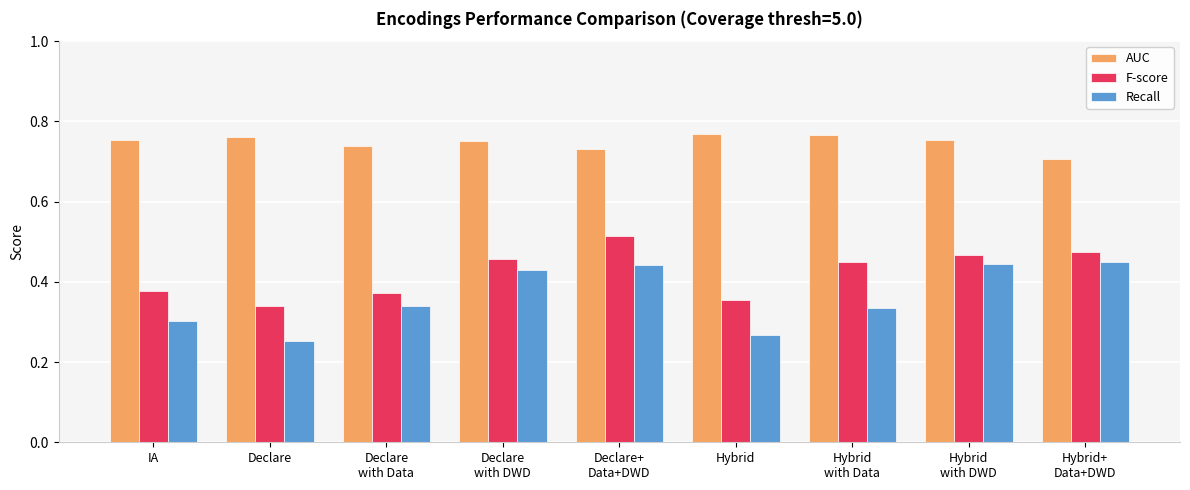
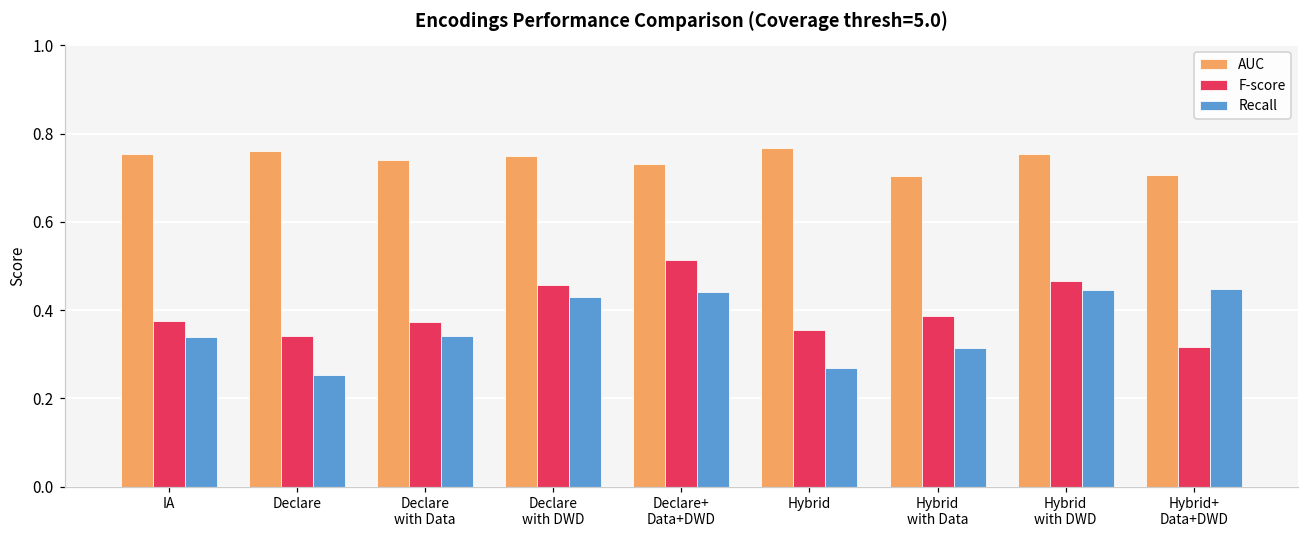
  {
    "AUC": {
      "IA": 0.75,
      "Declare": 0.76,
      "Declare with Data": 0.74,
      "Declare with DWD": 0.75,
      "Declare+ Data+DWD": 0.73,
      "Hybrid": 0.77,
-     "Hybrid with Data": 0.77,
+     "Hybrid with Data": 0.70,
      "Hybrid with DWD": 0.75,
      "Hybrid+ Data+DWD": 0.71
    },
    "F-score": {
      "IA": 0.38,
      "Declare": 0.34,
      "Declare with Data": 0.37,
      "Declare with DWD": 0.46,
      "Declare+ Data+DWD": 0.51,
      "Hybrid": 0.35,
-     "Hybrid with Data": 0.45,
+     "Hybrid with Data": 0.39,
      "Hybrid with DWD": 0.47,
-     "Hybrid+ Data+DWD": 0.48
+     "Hybrid+ Data+DWD": 0.32
    },
    "Recall": {
-     "IA": 0.30,
+     "IA": 0.34,
      "Declare": 0.25,
      "Declare with Data": 0.34,
      "Declare with DWD": 0.43,
      "Declare+ Data+DWD": 0.44,
      "Hybrid": 0.27,
-     "Hybrid with Data": 0.33,
+     "Hybrid with Data": 0.31,
      "Hybrid with DWD": 0.44,
      "Hybrid+ Data+DWD": 0.45
    }
  }
